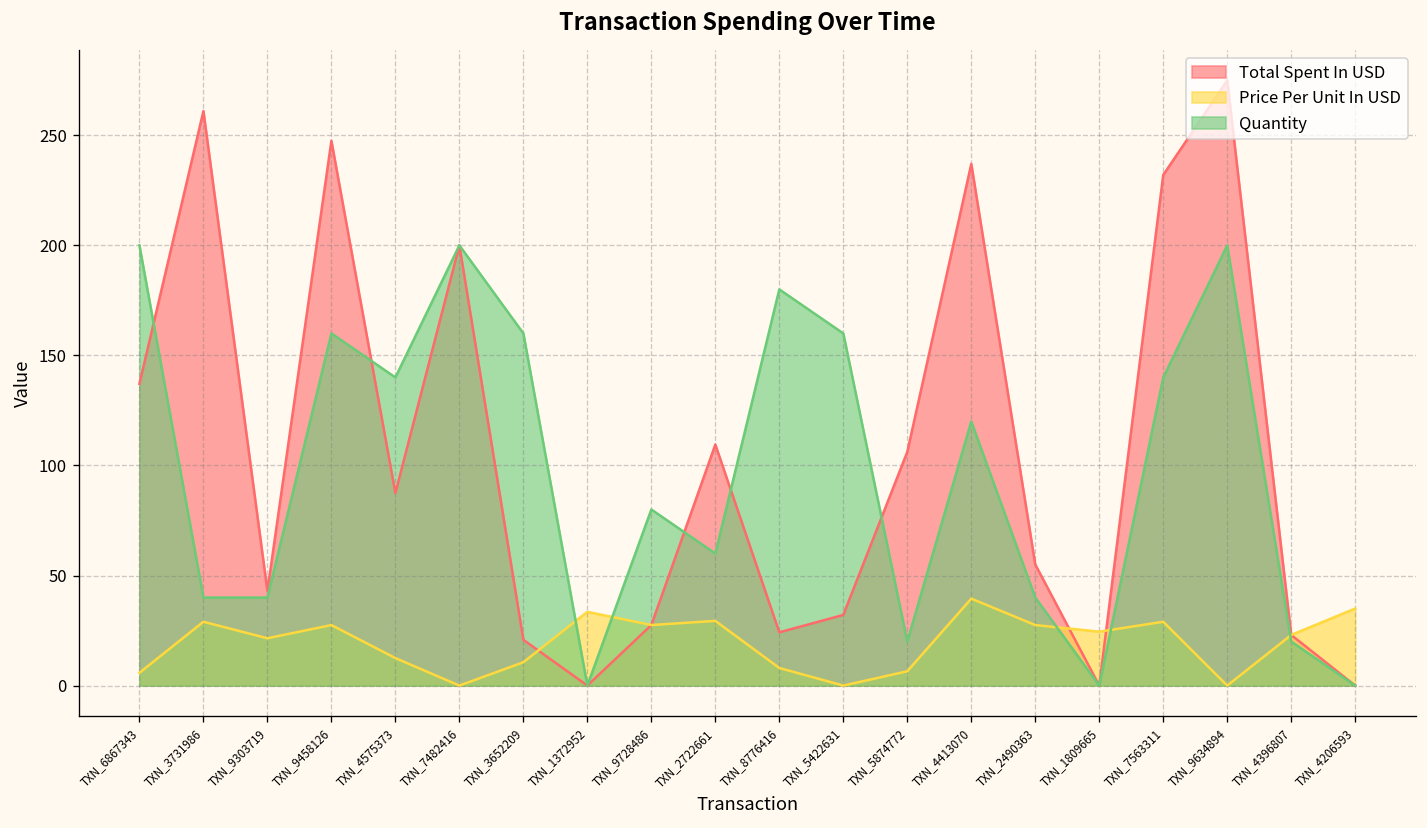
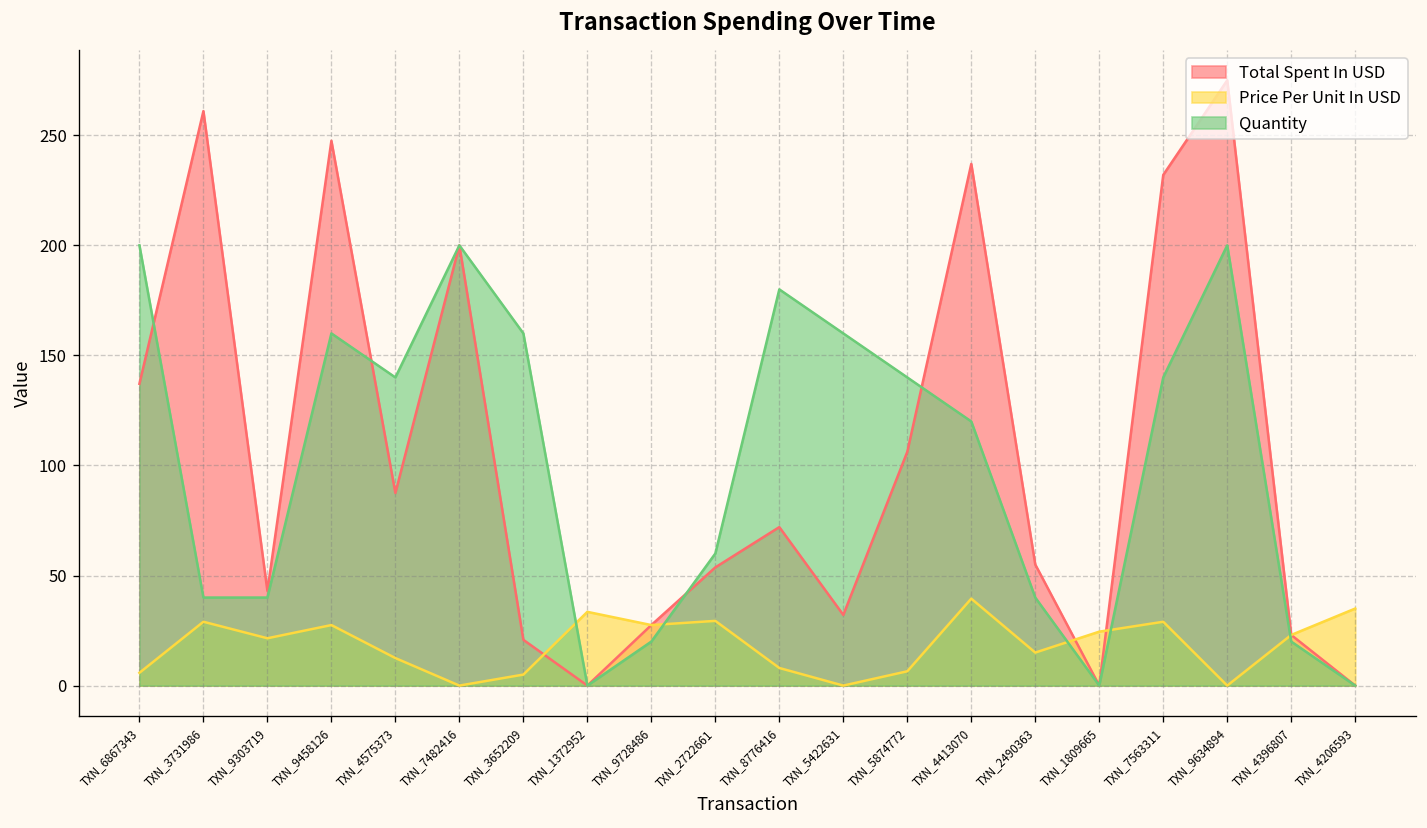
  {
    "Total Spent In USD": {
      "TXN_6867343": 137,
      "TXN_3731986": 261,
      "TXN_9303719": 43,
      "TXN_9458126": 248,
      "TXN_4575373": 88,
      "TXN_3652209": 21,
-     "TXN_2722661": 110,
-     "TXN_8776416": 24,
+     "TXN_2722661": 54,
+     "TXN_8776416": 72,
      "TXN_5422631": 32,
      "TXN_5874772": 106,
      "TXN_4413070": 237,
      "TXN_2490363": 55,
      "TXN_7563311": 232
    },
    "Price Per Unit In USD": {
      "TXN_6867343": 6,
      "TXN_3731986": 29,
      "TXN_9303719": 22,
      "TXN_9458126": 28,
      "TXN_4575373": 13,
      "TXN_7482416": 0,
-     "TXN_3652209": 11,
+     "TXN_3652209": 5,
      "TXN_1372952": 34,
      "TXN_2722661": 29,
      "TXN_8776416": 8,
      "TXN_5422631": 0,
      "TXN_5874772": 7,
      "TXN_4413070": 40,
-     "TXN_2490363": 28,
+     "TXN_2490363": 15,
      "TXN_1809665": 25,
      "TXN_7563311": 29,
      "TXN_9634894": 0,
      "TXN_4206593": 35
    },
    "Quantity": {
      "TXN_6867343": 200,
      "TXN_3731986": 40,
      "TXN_9303719": 40,
      "TXN_9458126": 160,
      "TXN_4575373": 140,
      "TXN_3652209": 160,
-     "TXN_9728486": 80,
+     "TXN_9728486": 20,
      "TXN_2722661": 60,
      "TXN_8776416": 180,
      "TXN_5422631": 160,
-     "TXN_5874772": 20,
+     "TXN_5874772": 140,
      "TXN_4413070": 120,
      "TXN_2490363": 40,
      "TXN_7563311": 140,
      "TXN_9634894": 200,
      "TXN_4396807": 20
    }
  }
